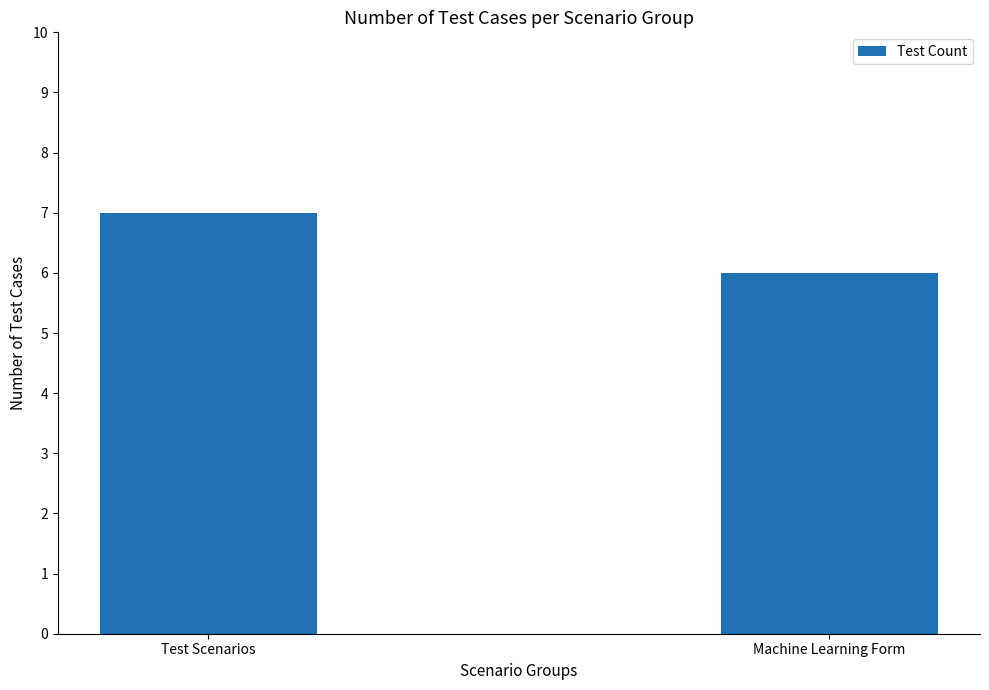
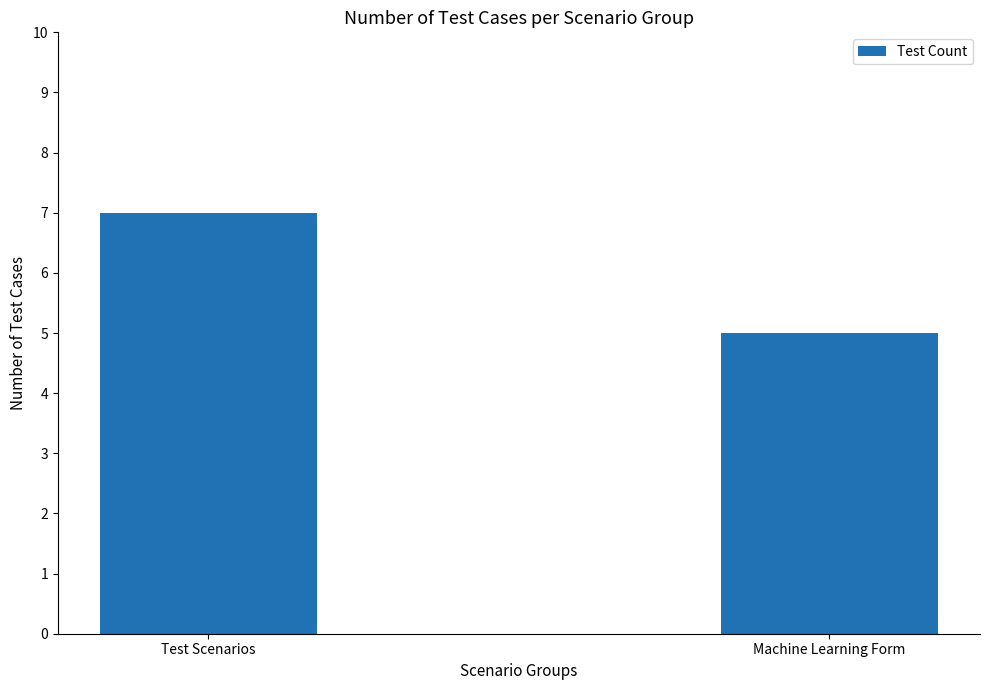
  {
    "Test Scenarios": 7,
-   "Machine Learning Form": 6
+   "Machine Learning Form": 5
  }
